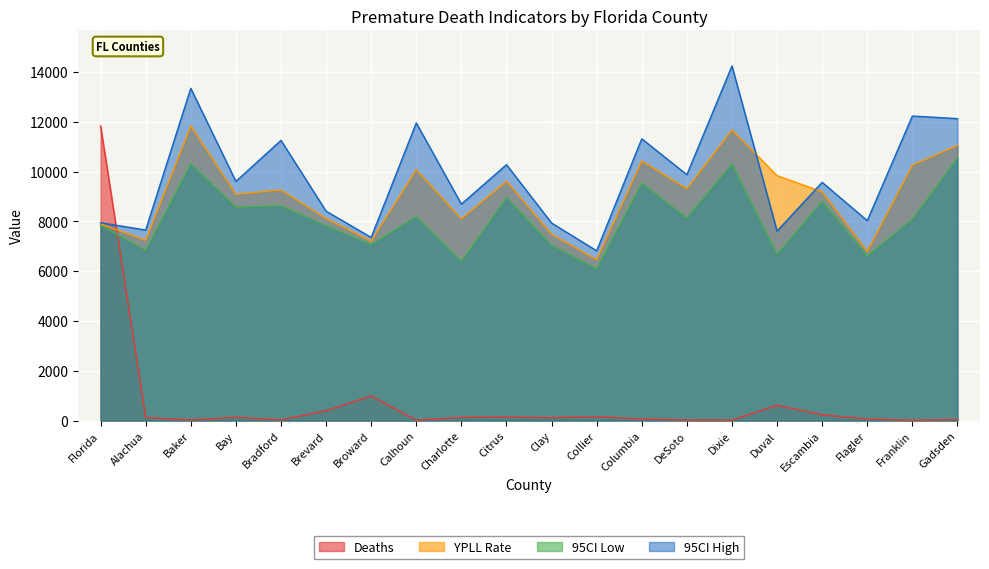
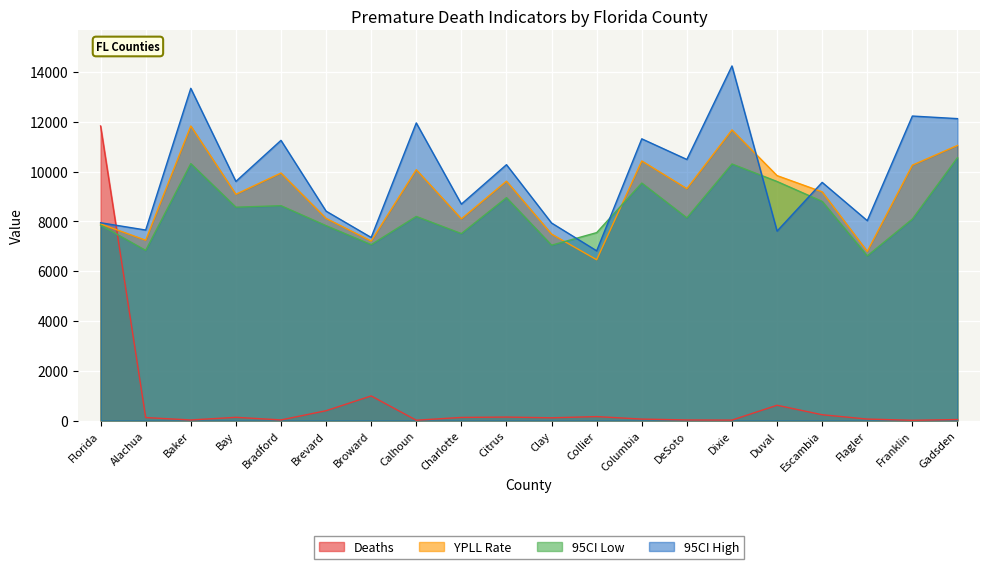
  {
    "Deaths": {
      "Florida": 11800,
      "Alachua": 100,
      "Baker": 0,
      "Bay": 100,
      "Bradford": 0,
      "Brevard": 400,
      "Broward": 1000,
      "Calhoun": 0,
      "Charlotte": 100,
      "Citrus": 100,
      "Clay": 100,
      "Collier": 200,
      "Columbia": 100,
      "DeSoto": 0,
      "Dixie": 0,
      "Duval": 600,
      "Escambia": 200,
      "Flagler": 100,
      "Franklin": 0,
      "Gadsden": 0
    },
    "YPLL Rate": {
      "Alachua": 7200,
      "Baker": 11800,
      "Bay": 9100,
-     "Bradford": 9300,
+     "Bradford": 9900,
      "Brevard": 8100,
      "Broward": 7200,
      "Calhoun": 10100,
      "Charlotte": 8100,
      "Citrus": 9600,
      "Clay": 7500,
      "Collier": 6500,
      "Columbia": 10400,
      "DeSoto": 9300,
      "Dixie": 11700,
      "Duval": 9800,
      "Escambia": 9200,
      "Flagler": 6800,
      "Franklin": 10300,
      "Gadsden": 11000
    },
    "95CI Low": {
      "Alachua": 6800,
      "Baker": 10300,
      "Bay": 8600,
      "Bradford": 8600,
      "Brevard": 7800,
      "Broward": 7100,
      "Calhoun": 8200,
-     "Charlotte": 6400,
+     "Charlotte": 7500,
      "Citrus": 9000,
      "Clay": 7000,
-     "Collier": 6100,
+     "Collier": 7500,
      "Columbia": 9500,
      "DeSoto": 8100,
      "Dixie": 10300,
-     "Duval": 6700,
+     "Duval": 9600,
      "Escambia": 8800,
      "Flagler": 6600,
      "Franklin": 8100,
      "Gadsden": 10600
    },
    "95CI High": {
      "Alachua": 7700,
      "Baker": 13300,
      "Bay": 9600,
      "Bradford": 11300,
      "Brevard": 8400,
      "Broward": 7400,
      "Calhoun": 12000,
      "Charlotte": 8700,
      "Citrus": 10300,
      "Clay": 7900,
      "Collier": 6800,
      "Columbia": 11300,
-     "DeSoto": 9900,
+     "DeSoto": 10500,
      "Dixie": 14200,
      "Duval": 7600,
      "Escambia": 9600,
      "Flagler": 8000,
      "Franklin": 12200,
      "Gadsden": 12100
    }
  }
